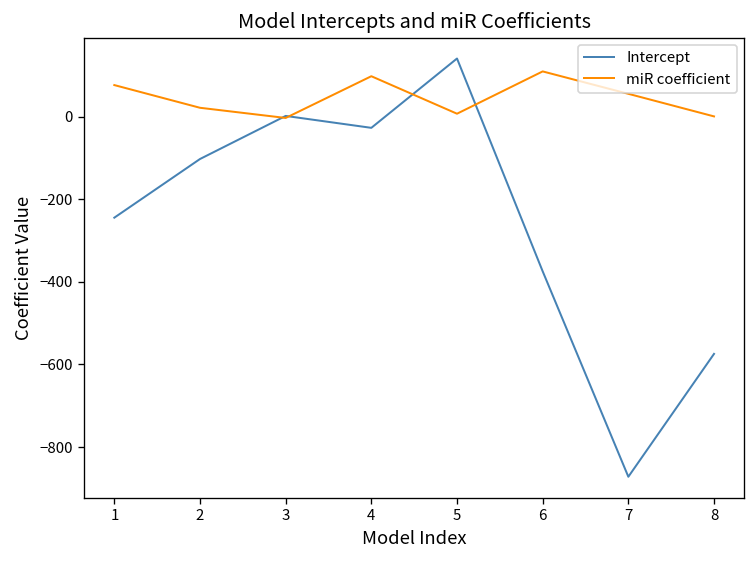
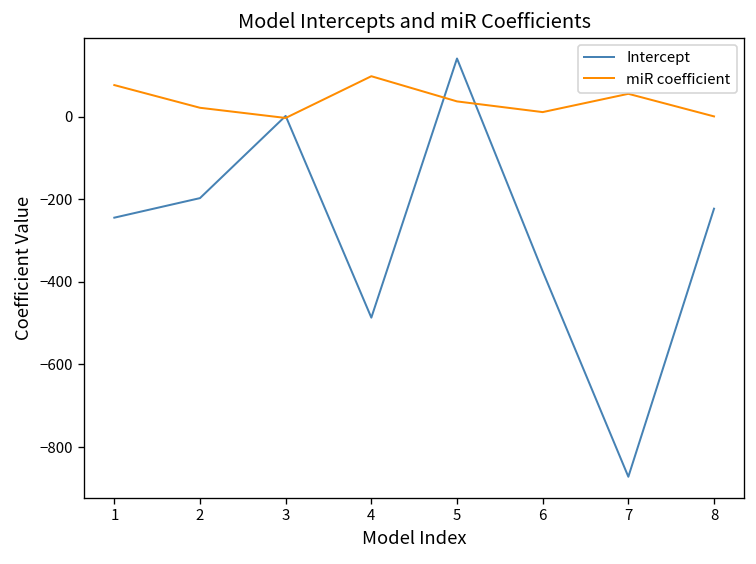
  {
    "Intercept": {
      "1": -240,
-     "2": -100,
-     "4": -30,
+     "2": -200,
+     "4": -490,
      "5": 140,
      "6": -370,
      "7": -870,
-     "8": -570
+     "8": -220
    },
    "miR coefficient": {
      "1": 80,
      "2": 20,
      "4": 100,
-     "5": 10,
-     "6": 110,
+     "5": 40,
+     "6": 10,
      "8": 0
    }
  }
